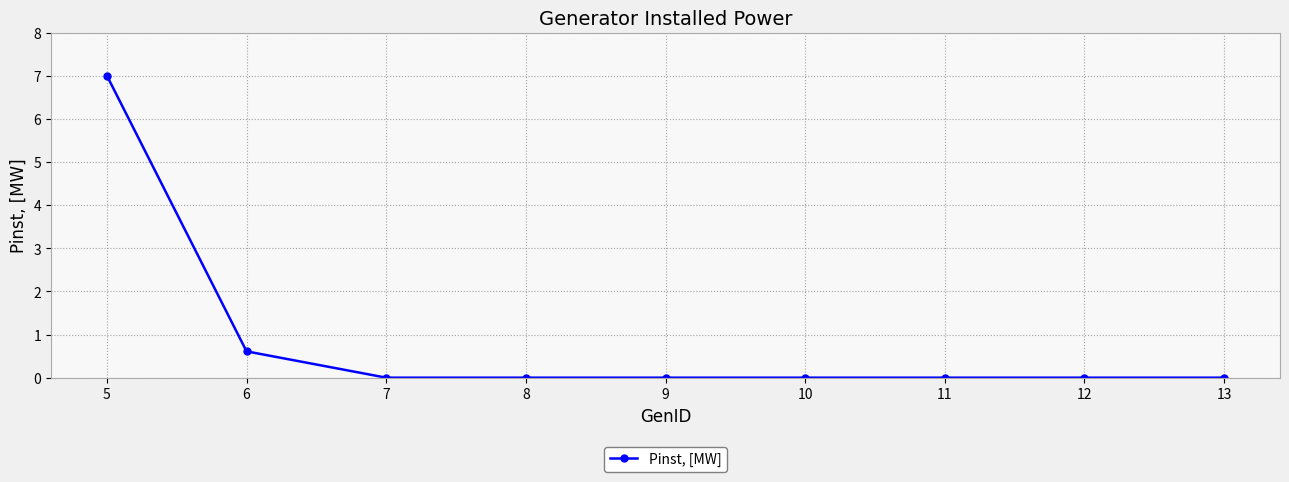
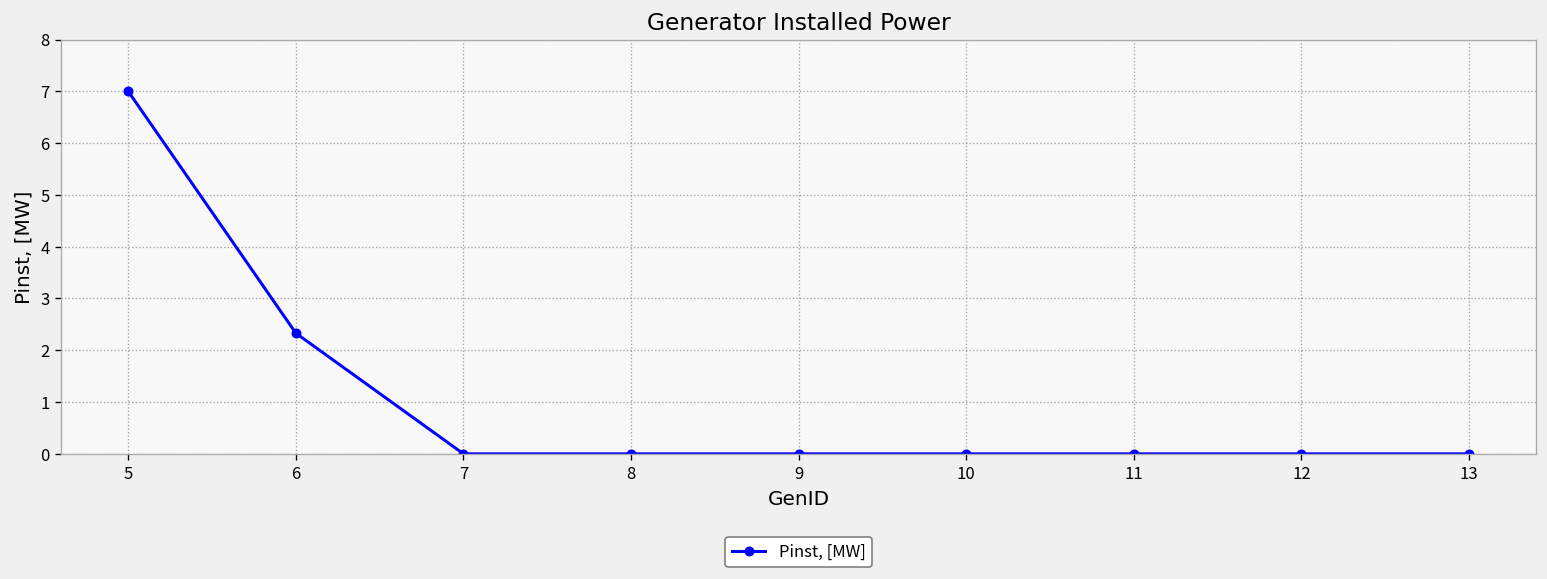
  {
    "5": 7.0,
-   "6": 0.6,
+   "6": 2.3,
    "7": 0.0,
    "8": 0.0,
    "9": 0.0,
    "10": 0.0,
    "11": 0.0,
    "12": 0.0,
    "13": 0.0
  }
